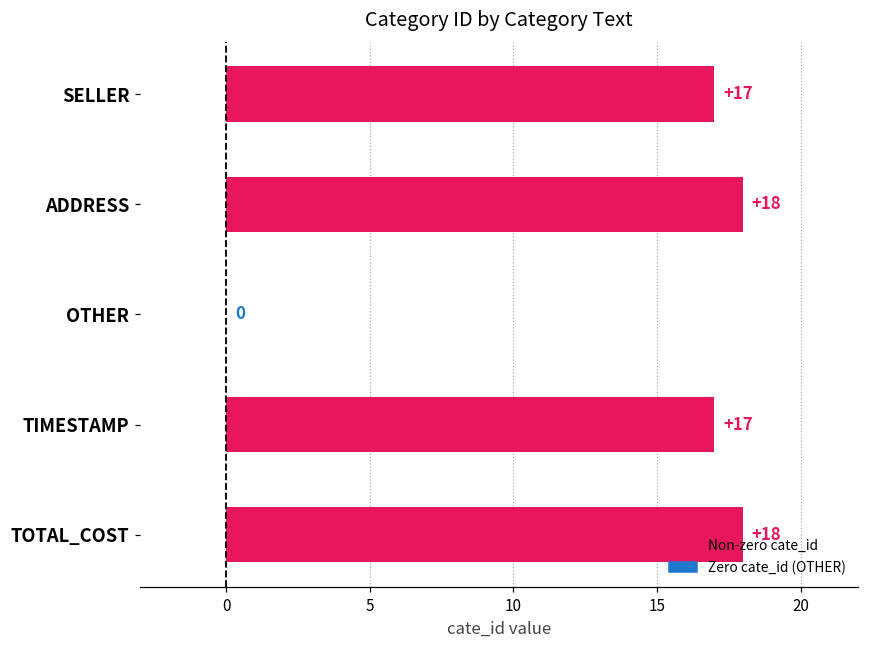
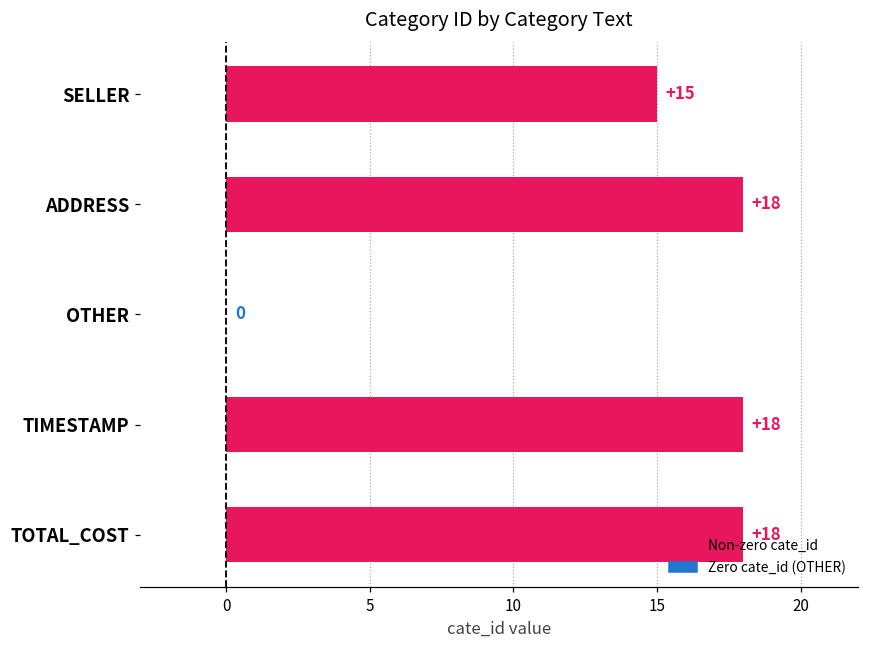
  {
-   "SELLER": "+17",
+   "SELLER": "+15",
    "ADDRESS": "+18",
    "OTHER": "0",
-   "TIMESTAMP": "+17",
+   "TIMESTAMP": "+18",
    "TOTAL_COST": "+18"
  }
